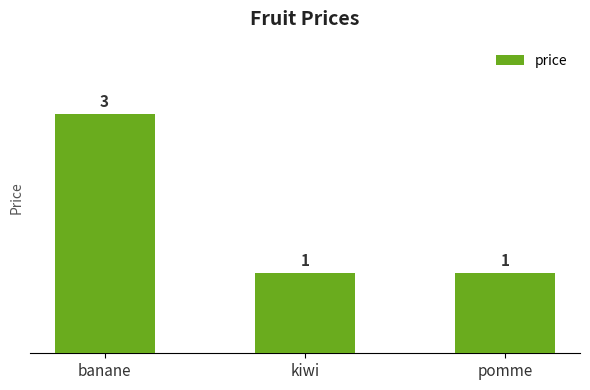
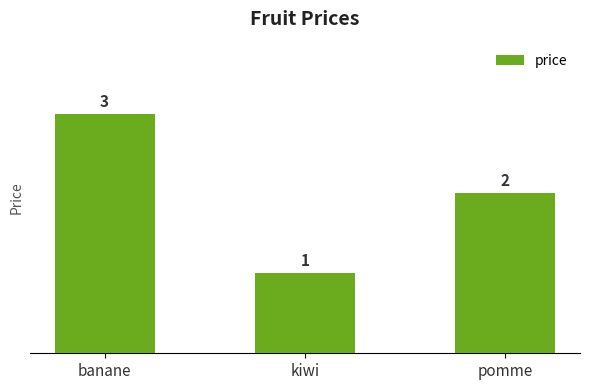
  {
    "banane": 3,
    "kiwi": 1,
-   "pomme": 1
+   "pomme": 2
  }
